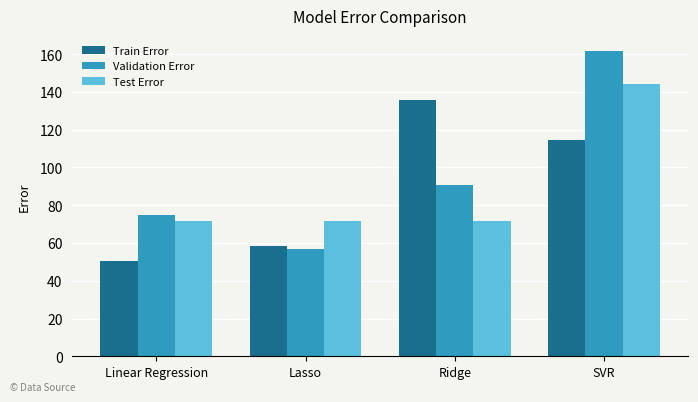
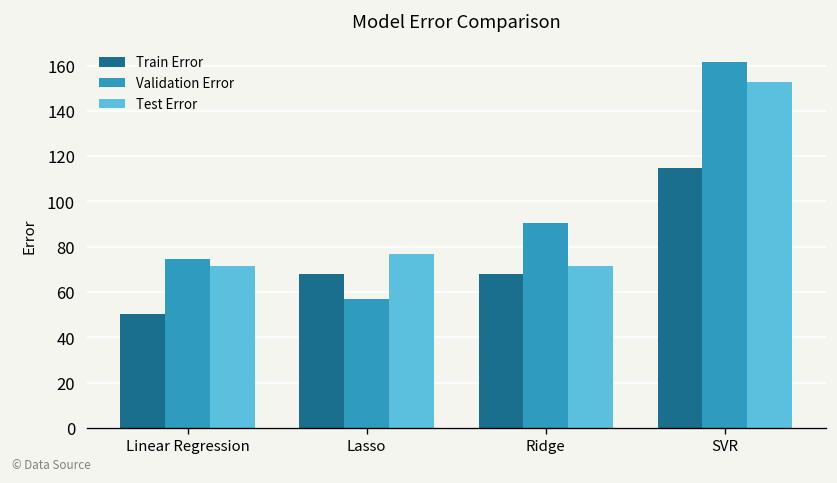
  {
    "Train Error": {
      "Linear Regression": 50,
-     "Lasso": 59,
-     "Ridge": 135,
+     "Lasso": 68,
+     "Ridge": 68,
      "SVR": 115
    },
    "Validation Error": {
      "Linear Regression": 75,
      "Lasso": 57,
      "Ridge": 91,
      "SVR": 162
    },
    "Test Error": {
      "Linear Regression": 72,
-     "Lasso": 72,
+     "Lasso": 77,
      "Ridge": 72,
-     "SVR": 144
+     "SVR": 153
    }
  }
